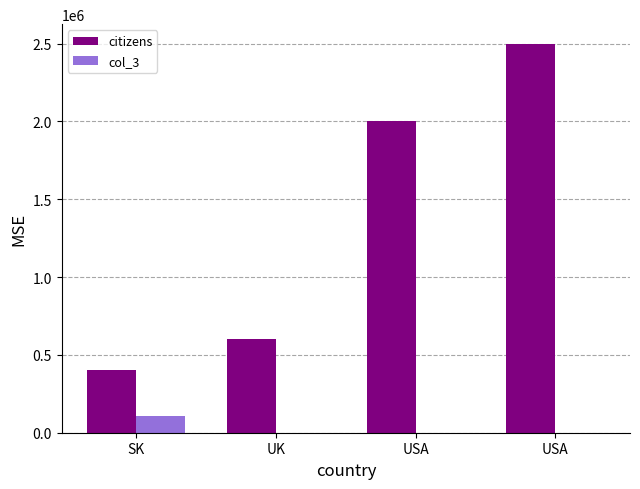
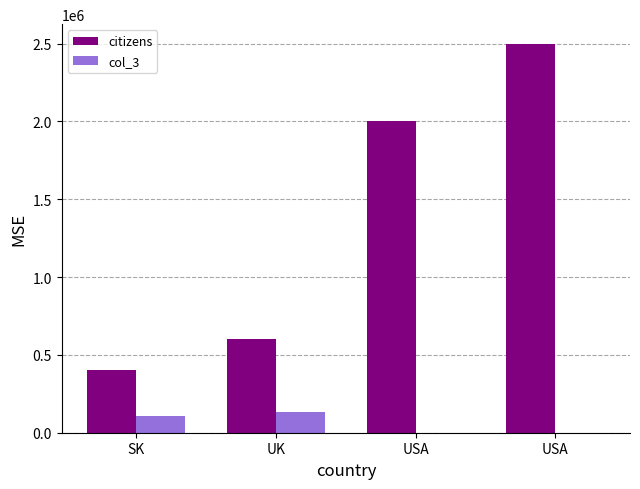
  {
    "citizens": {
      "SK": 400000,
      "UK": 600000
    },
    "col_3": {
      "SK": 110000,
-     "UK": 0
+     "UK": 130000
    }
  }
